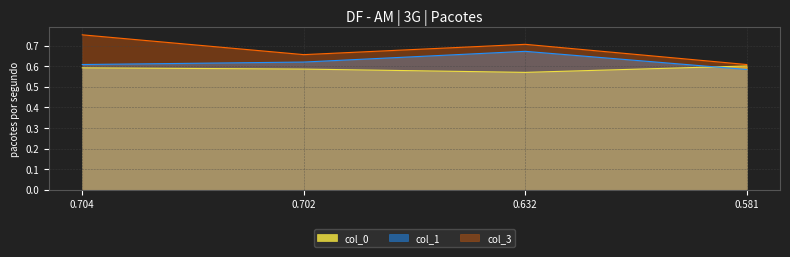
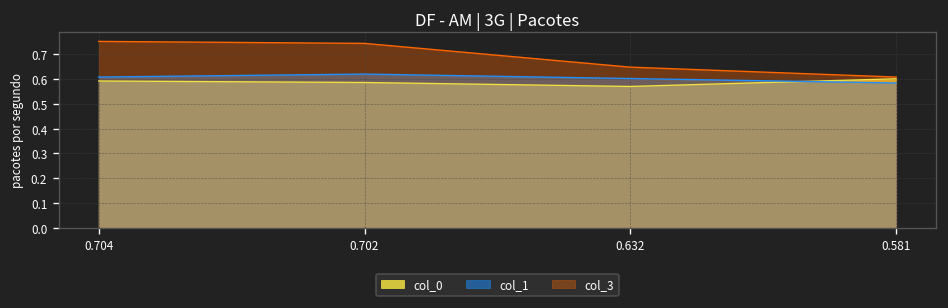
  {
    "col_0": {
      "0.704": 0.59,
      "0.702": 0.59,
      "0.632": 0.57
    },
    "col_1": {
      "0.704": 0.61,
      "0.702": 0.62,
-     "0.632": 0.67,
+     "0.632": 0.60,
      "0.581": 0.58
    },
    "col_3": {
      "0.704": 0.75,
-     "0.702": 0.66,
-     "0.632": 0.71
+     "0.702": 0.74,
+     "0.632": 0.65
    }
  }
